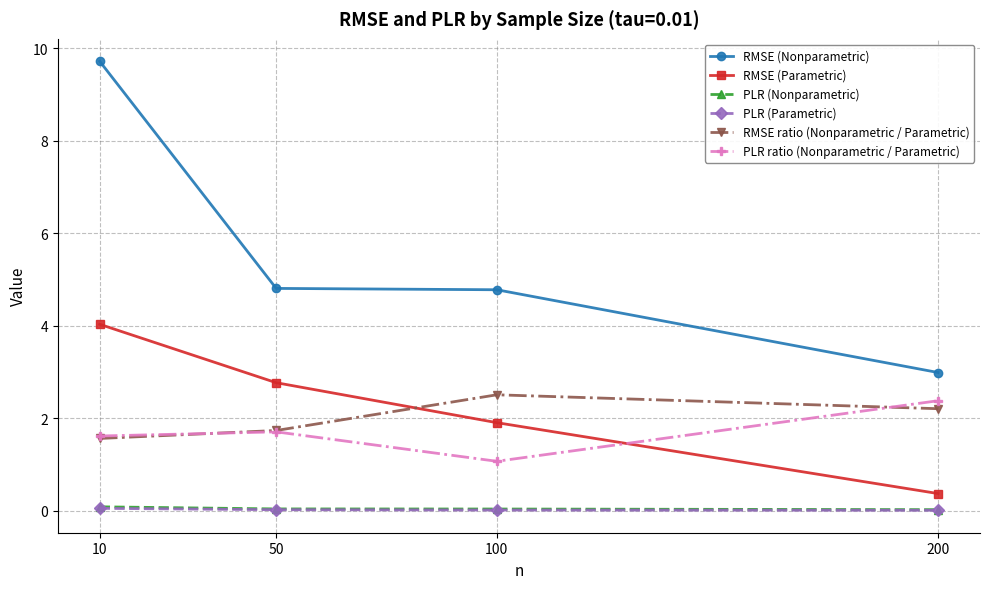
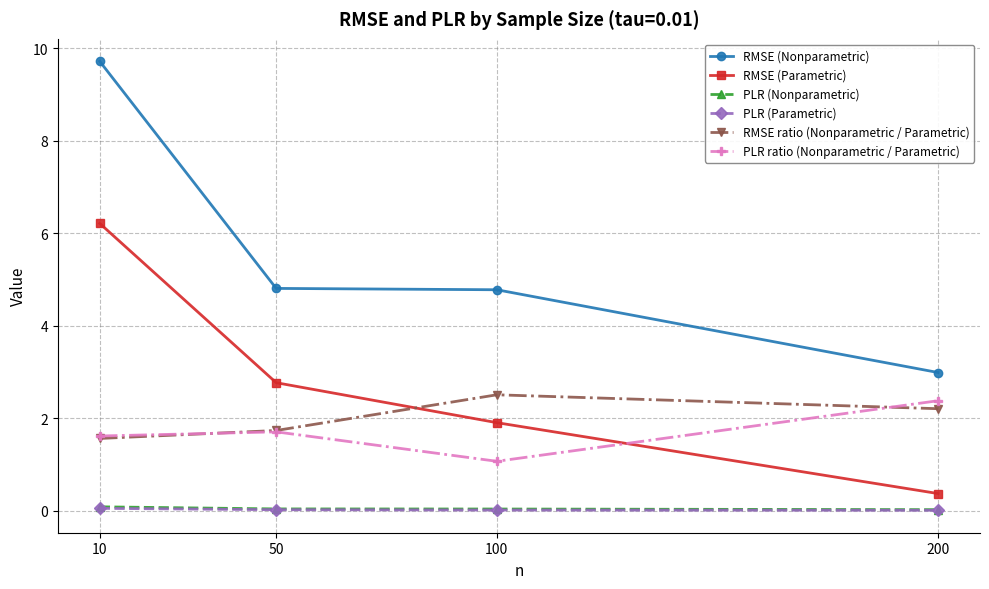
  {
    "RMSE (Nonparametric)": {
      "10": 9.7,
      "50": 4.8,
      "100": 4.8,
      "200": 3.0
    },
    "RMSE (Parametric)": {
-     "10": 4.0,
+     "10": 6.2,
      "50": 2.8,
      "100": 1.9,
      "200": 0.4
    },
    "RMSE ratio (Nonparametric / Parametric)": {
      "100": 2.5,
      "200": 2.2
    },
    "PLR ratio (Nonparametric / Parametric)": {
      "100": 1.1,
      "200": 2.4
    }
  }
